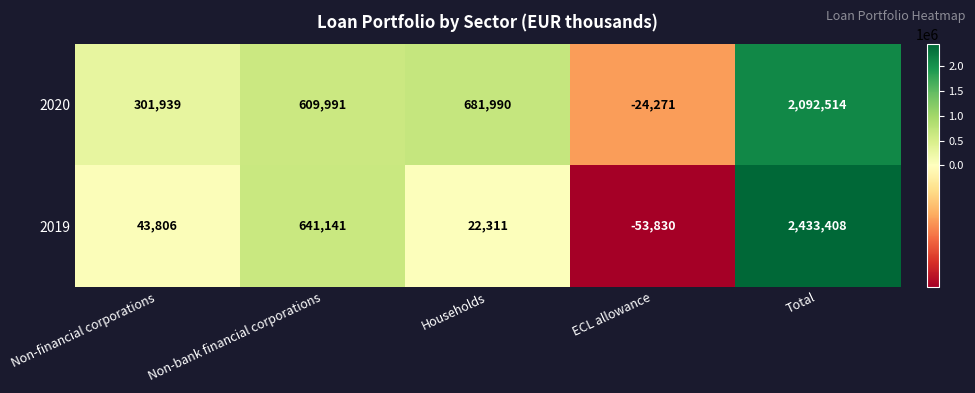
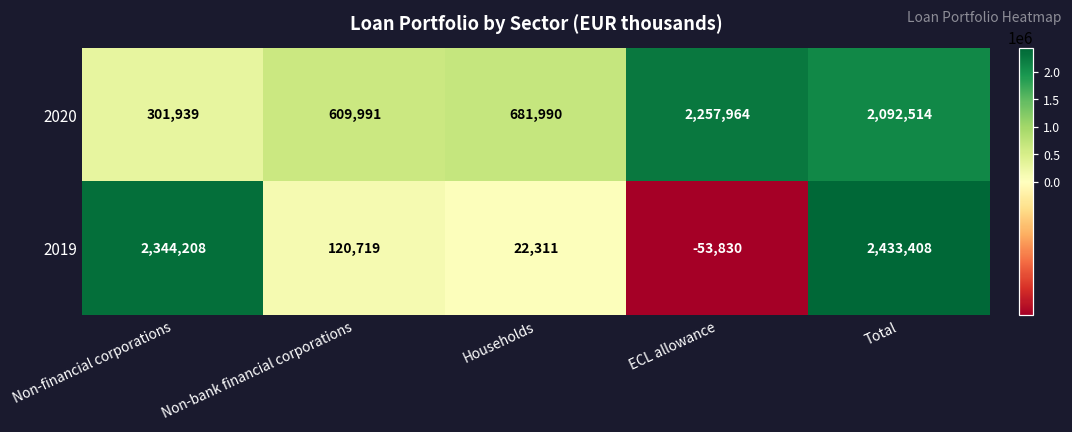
  {
    "2020": {
      "Non-financial corporations": "301,939",
      "Non-bank financial corporations": "609,991",
      "Households": "681,990",
-     "ECL allowance": "-24,271",
+     "ECL allowance": "2,257,964",
      "Total": "2,092,514"
    },
    "2019": {
-     "Non-financial corporations": "43,806",
-     "Non-bank financial corporations": "641,141",
+     "Non-financial corporations": "2,344,208",
+     "Non-bank financial corporations": "120,719",
      "Households": "22,311",
      "ECL allowance": "-53,830",
      "Total": "2,433,408"
    }
  }
